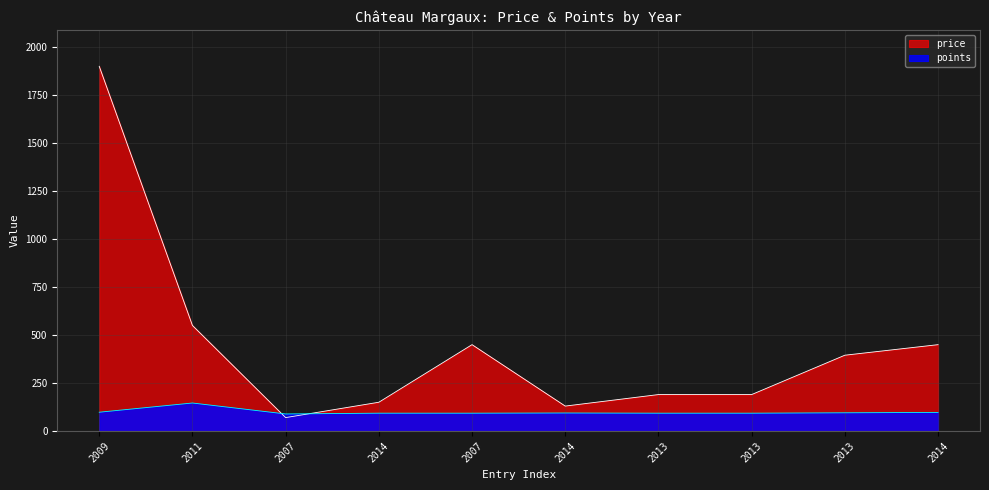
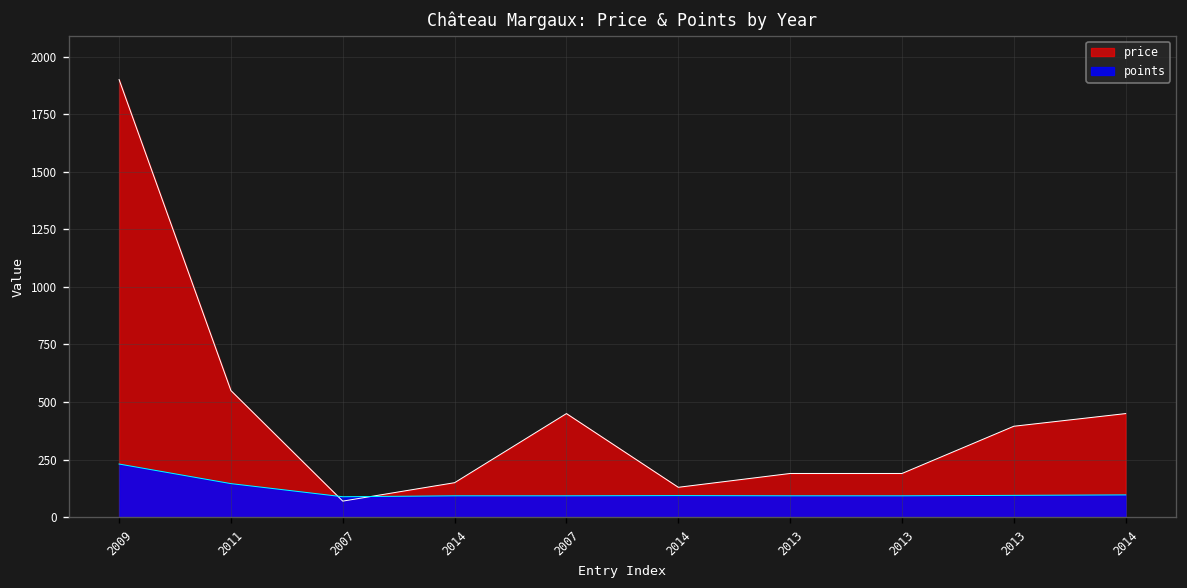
  {
    "price": {
      "2009": 1900,
      "2011": 550
    },
    "points": {
-     "2009": 100,
+     "2009": 230,
      "2011": 150
    }
  }
